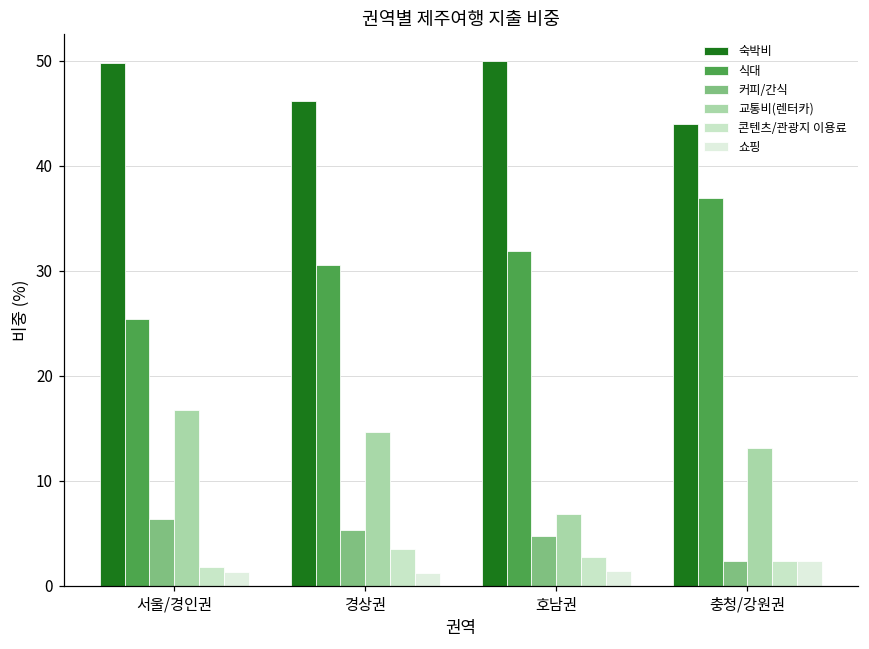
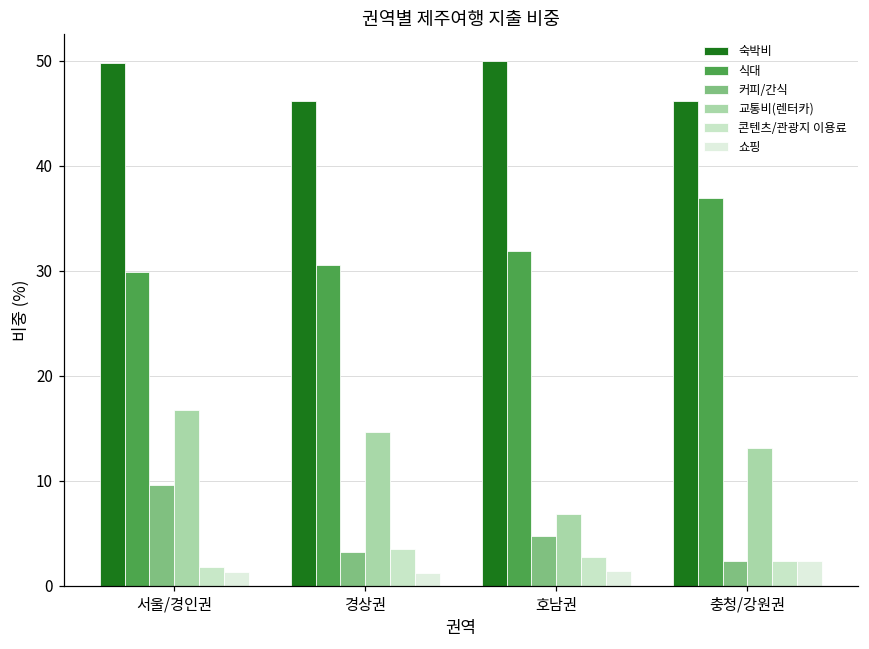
  {
    "숙박비": {
      "서울/경인권": 50,
      "경상권": 46,
      "호남권": 50,
-     "충청/강원권": 44
+     "충청/강원권": 46
    },
    "식대": {
-     "서울/경인권": 25,
+     "서울/경인권": 30,
      "경상권": 31,
      "호남권": 32,
      "충청/강원권": 37
    },
    "커피/간식": {
-     "서울/경인권": 6,
-     "경상권": 5,
+     "서울/경인권": 10,
+     "경상권": 3,
      "호남권": 5,
      "충청/강원권": 2
    }
  }
